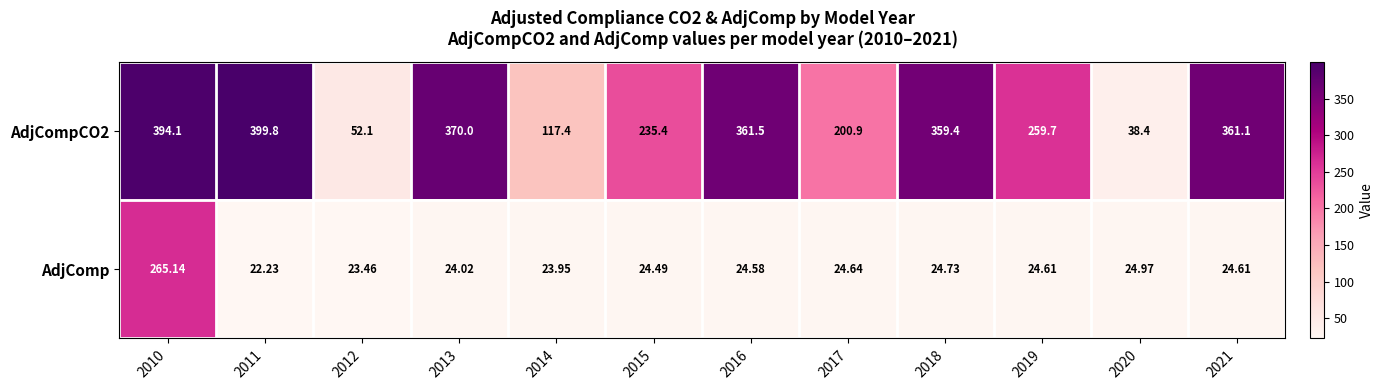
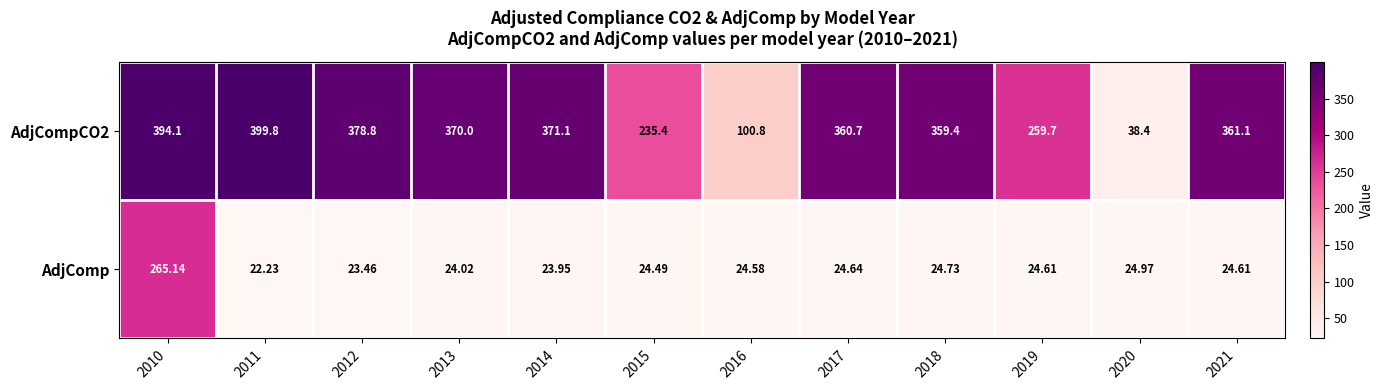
  {
    "AdjCompCO2": {
      "2010": 394.1,
      "2011": 399.8,
-     "2012": 52.1,
+     "2012": 378.8,
      "2013": 370.0,
-     "2014": 117.4,
+     "2014": 371.1,
      "2015": 235.4,
-     "2016": 361.5,
-     "2017": 200.9,
+     "2016": 100.8,
+     "2017": 360.7,
      "2018": 359.4,
      "2019": 259.7,
      "2020": 38.4,
      "2021": 361.1
    },
    "AdjComp": {
      "2010": 265.14,
      "2011": 22.23,
      "2012": 23.46,
      "2013": 24.02,
      "2014": 23.95,
      "2015": 24.49,
      "2016": 24.58,
      "2017": 24.64,
      "2018": 24.73,
      "2019": 24.61,
      "2020": 24.97,
      "2021": 24.61
    }
  }
